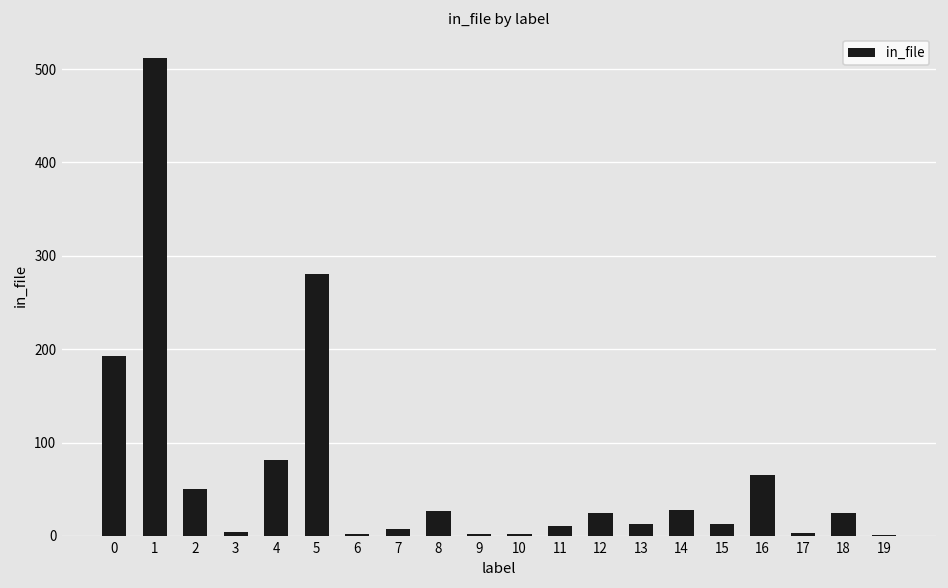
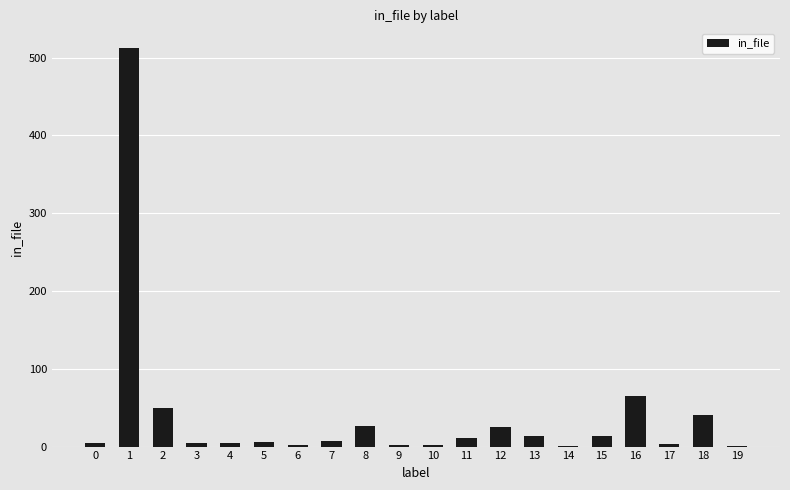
  {
-   "0": 190,
+   "0": 0,
    "1": 510,
    "2": 50,
    "3": 0,
-   "4": 80,
-   "5": 280,
+   "4": 0,
+   "5": 10,
    "7": 10,
    "8": 30,
    "11": 10,
    "12": 30,
    "13": 10,
-   "14": 30,
+   "14": 0,
    "15": 10,
    "16": 70,
-   "18": 20
+   "18": 40
  }
